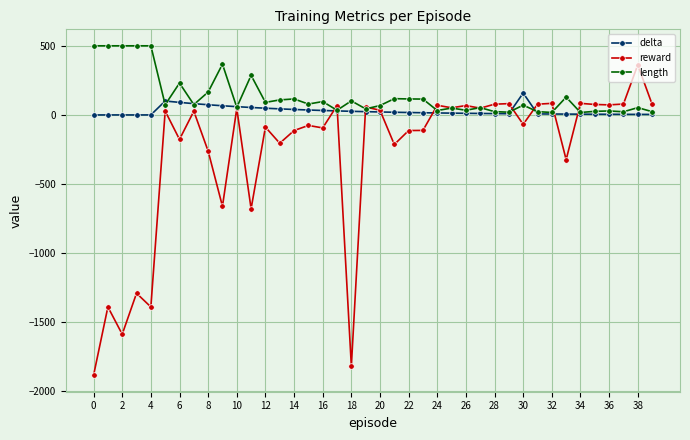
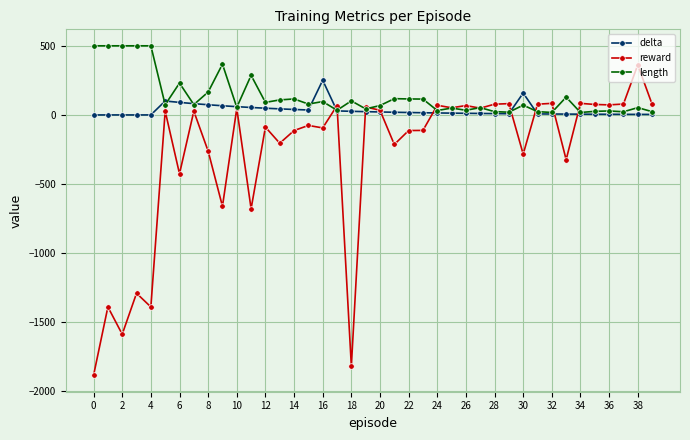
  {
    "delta": {
      "0": 0,
      "2": 0,
      "4": 0,
      "6": 90,
      "8": 70,
      "12": 50,
      "14": 40,
-     "16": 30,
+     "16": 250,
      "18": 30,
      "22": 20,
      "26": 10,
      "30": 160,
      "36": 0,
      "38": 0
    },
    "reward": {
      "0": -1890,
      "2": -1590,
      "4": -1390,
-     "6": -180,
+     "6": -430,
      "8": -260,
      "12": -90,
      "14": -110,
      "16": -100,
      "18": -1820,
      "22": -110,
      "24": 70,
      "26": 70,
      "28": 80,
-     "30": -70,
+     "30": -290,
      "32": 80,
      "34": 80,
      "36": 70
    },
    "length": {
      "0": 500,
      "2": 500,
      "4": 500,
      "6": 230,
      "8": 170,
      "12": 90,
      "14": 120,
      "16": 100,
      "18": 100,
      "20": 70,
      "22": 120,
      "26": 30,
      "30": 70,
      "36": 30,
      "38": 50
    }
  }
